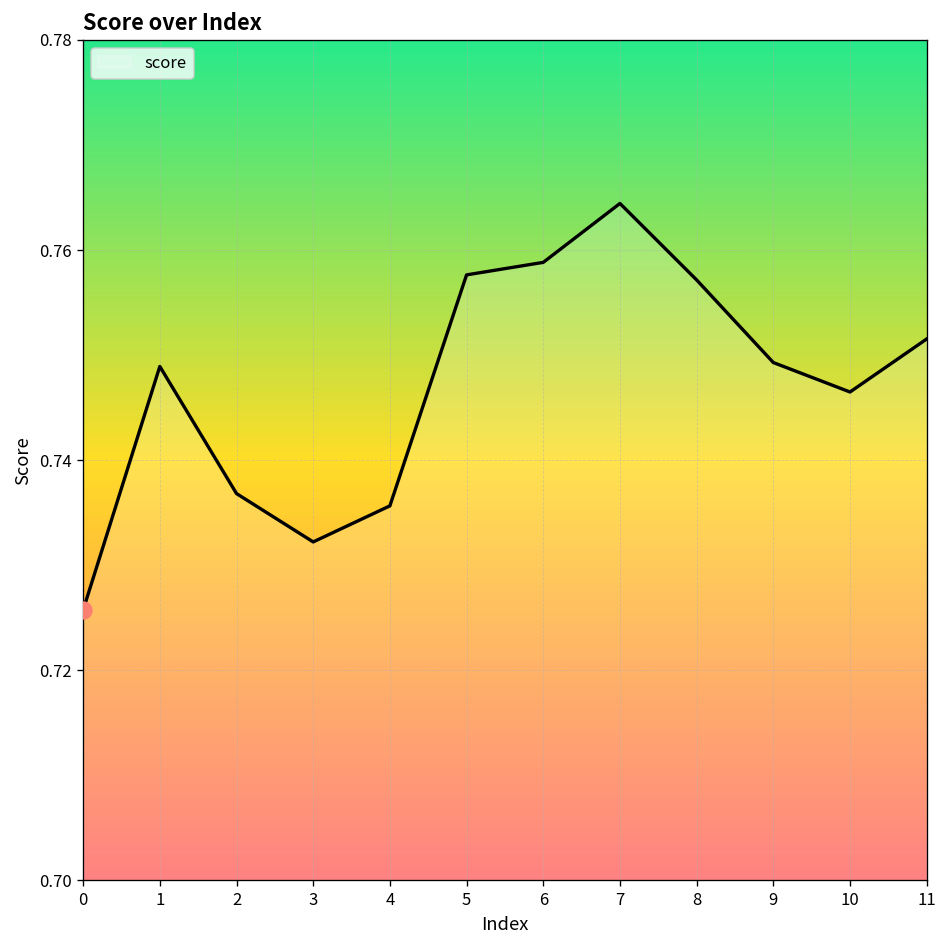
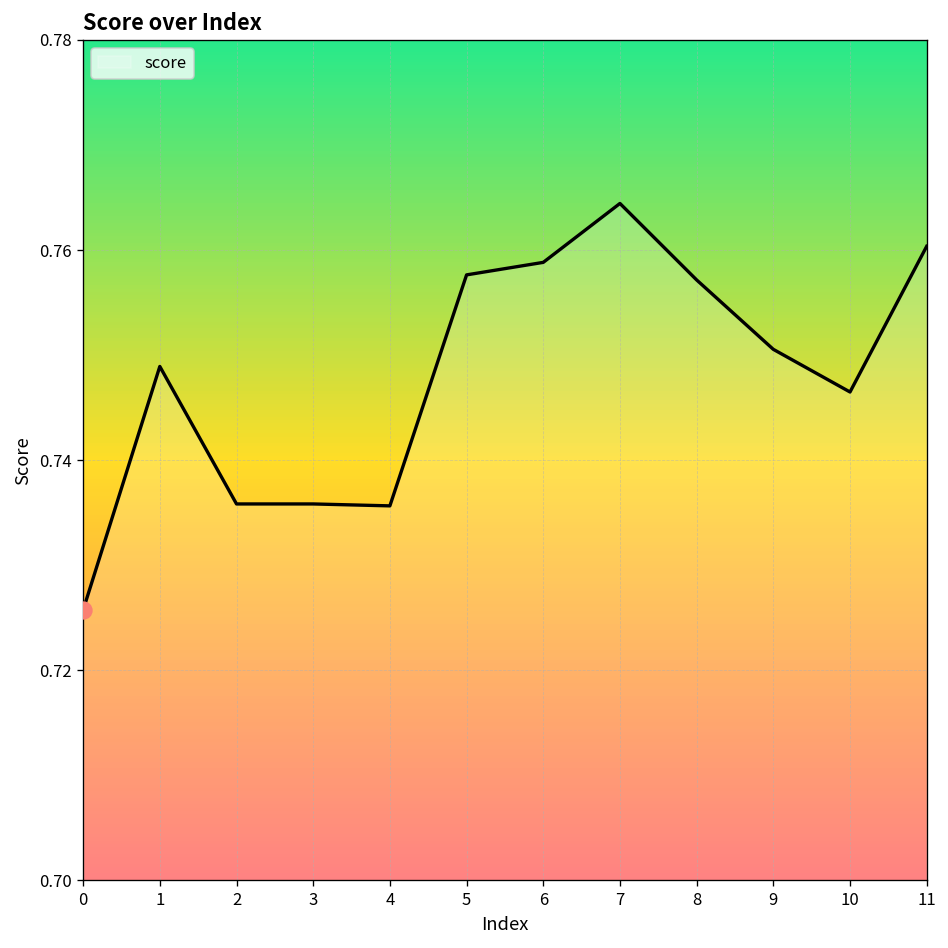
  {
    "score": {
      "1": 0.749,
-     "2": 0.737,
-     "3": 0.732,
+     "2": 0.736,
+     "3": 0.736,
      "4": 0.736,
      "5": 0.758,
      "6": 0.759,
      "7": 0.764,
      "8": 0.757,
-     "9": 0.749,
+     "9": 0.751,
      "10": 0.746,
-     "11": 0.752
+     "11": 0.760
    }
  }
